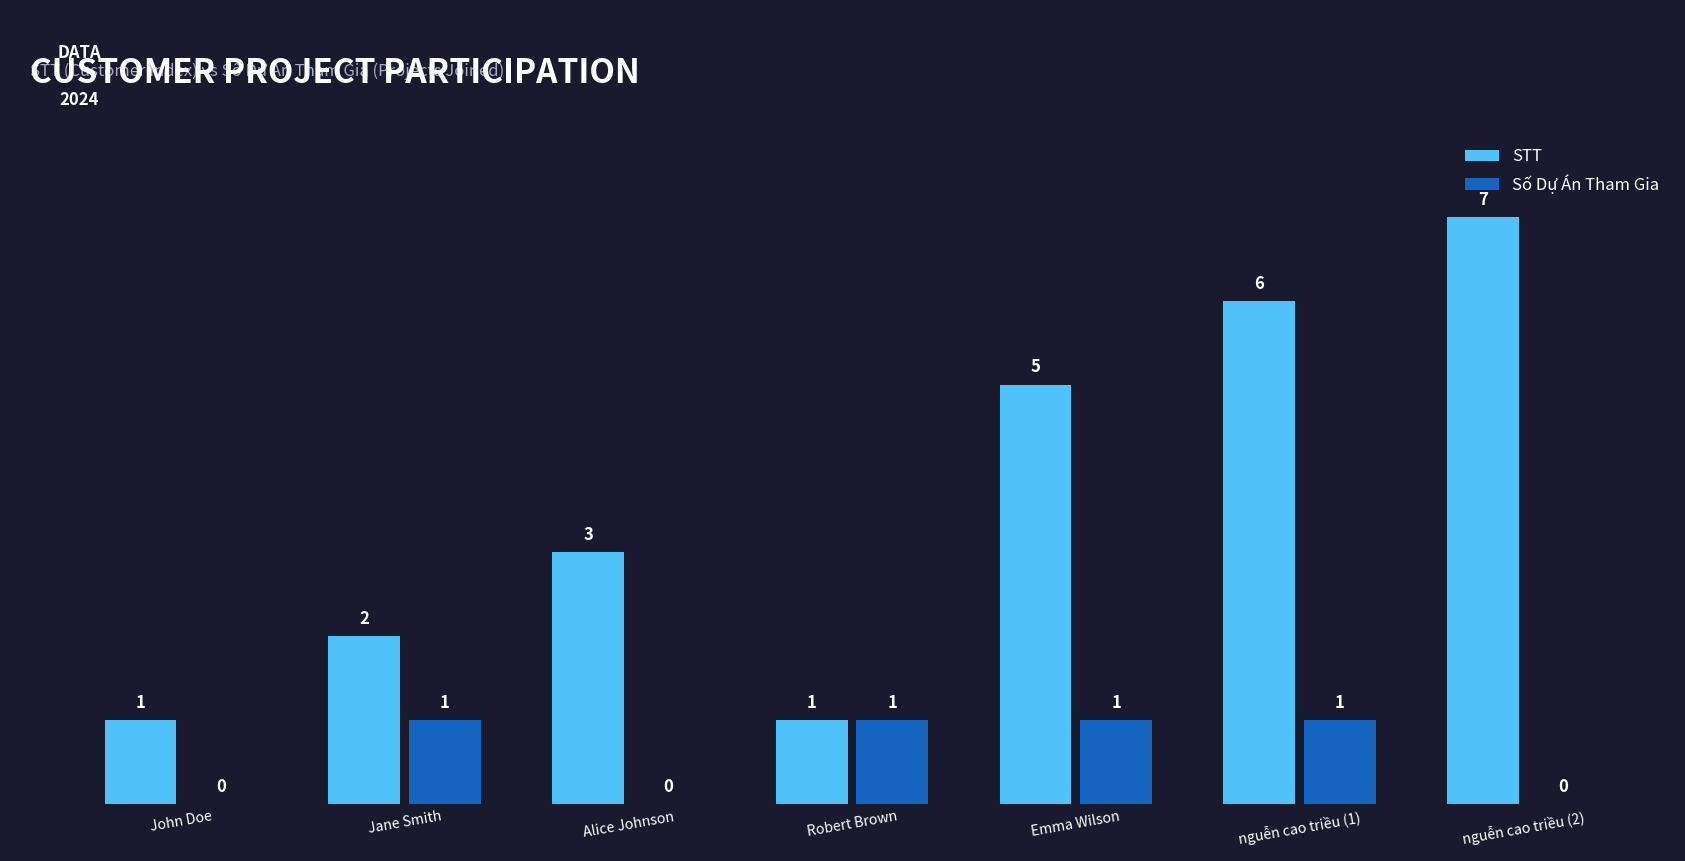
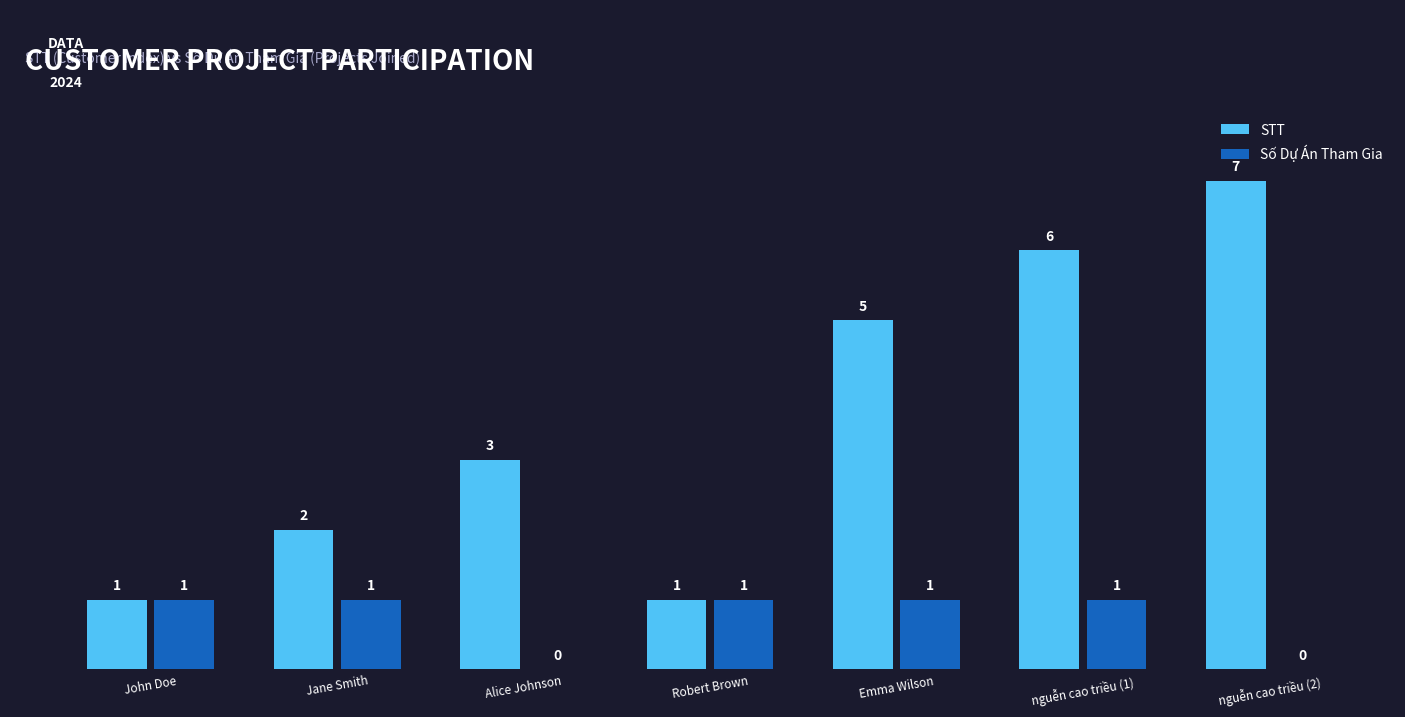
  {
    "STT": {
      "John Doe": 1,
      "Jane Smith": 2,
      "Alice Johnson": 3,
      "Robert Brown": 1,
      "Emma Wilson": 5,
      "nguễn cao triều (1)": 6,
      "nguễn cao triều (2)": 7
    },
    "Số Dự Án Tham Gia": {
-     "John Doe": 0,
+     "John Doe": 1,
      "Jane Smith": 1,
      "Alice Johnson": 0,
      "Robert Brown": 1,
      "Emma Wilson": 1,
      "nguễn cao triều (1)": 1,
      "nguễn cao triều (2)": 0
    }
  }
